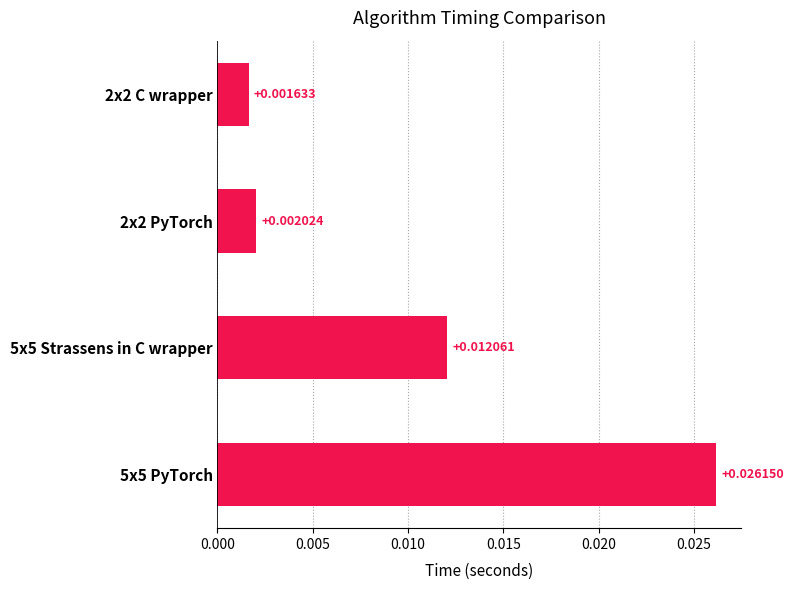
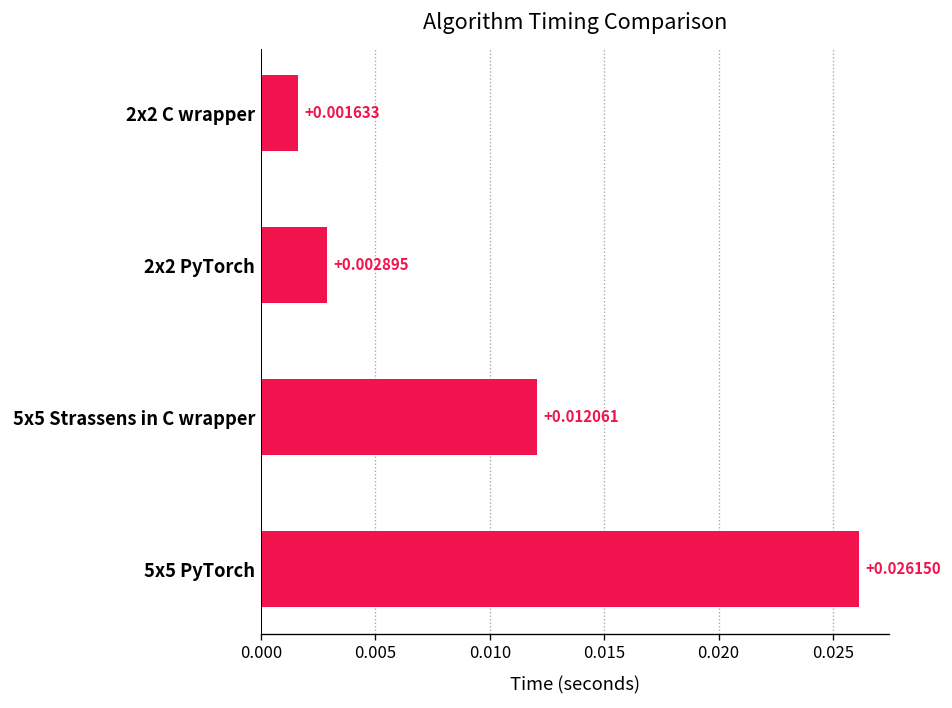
  {
    "2x2 C wrapper": "+0.001633",
-   "2x2 PyTorch": "+0.002024",
+   "2x2 PyTorch": "+0.002895",
    "5x5 Strassens in C wrapper": "+0.012061",
    "5x5 PyTorch": "+0.026150"
  }
